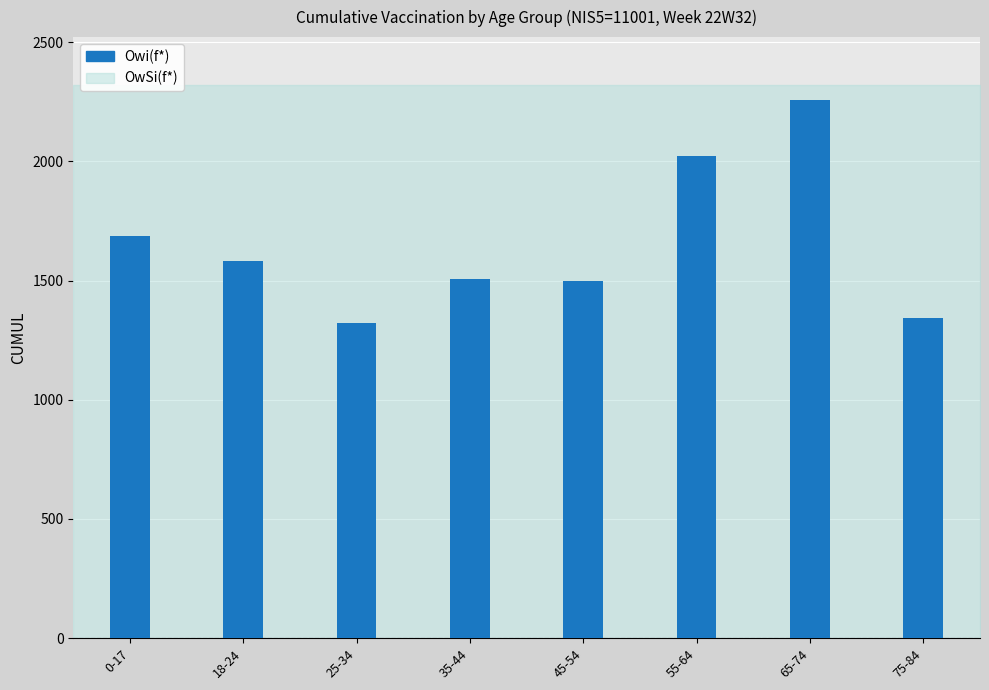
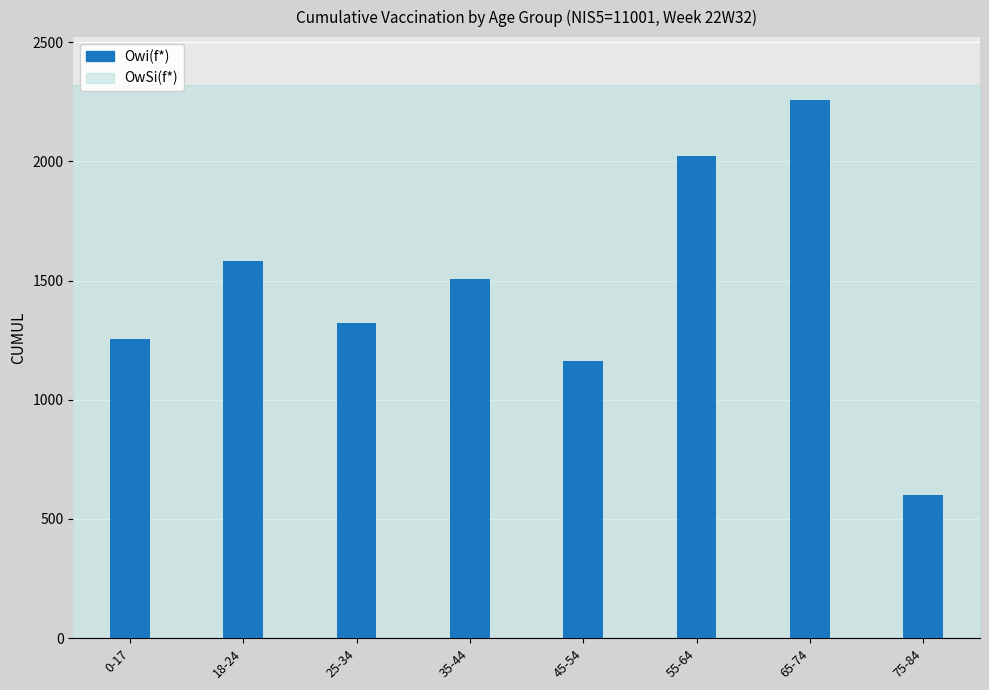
  {
    "Owi(f*)": {
-     "0-17": 1690,
+     "0-17": 1260,
      "18-24": 1580,
      "25-34": 1320,
      "35-44": 1510,
-     "45-54": 1500,
+     "45-54": 1160,
      "55-64": 2020,
      "65-74": 2260,
-     "75-84": 1340
+     "75-84": 600
    }
  }
